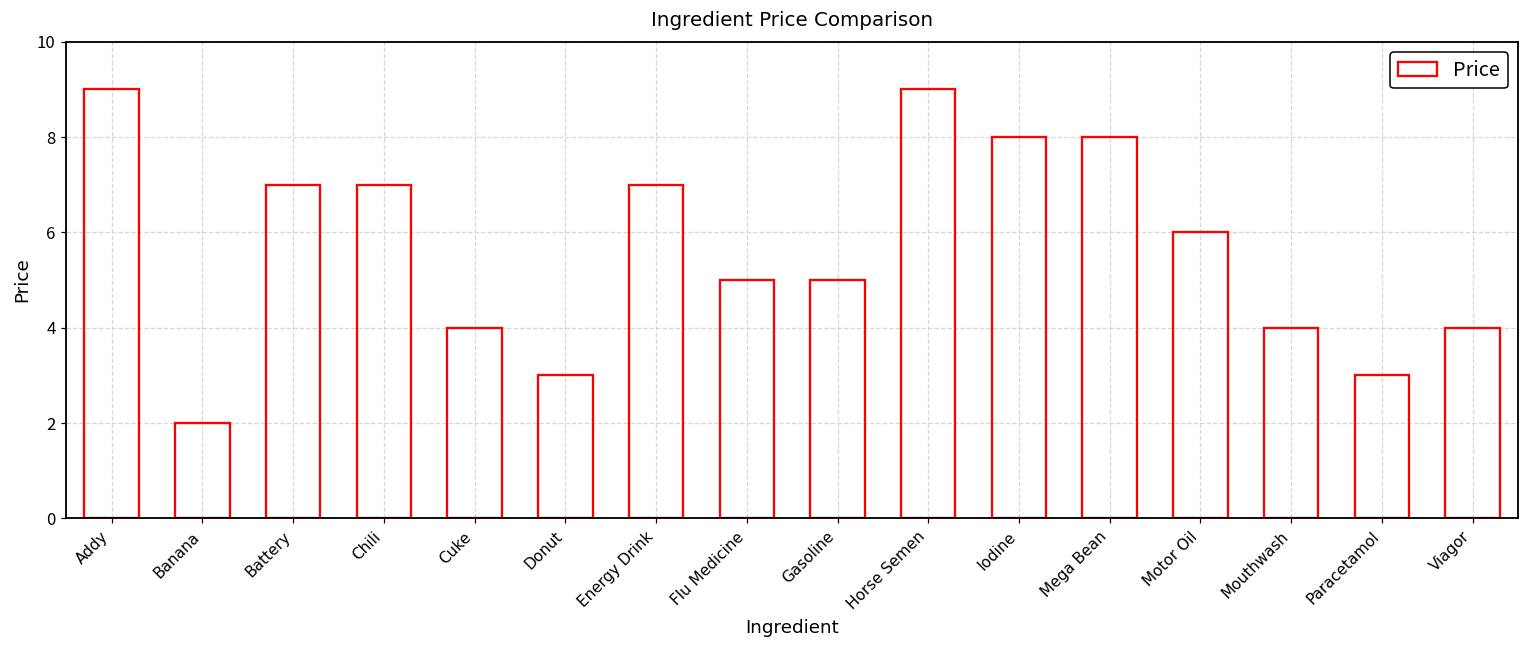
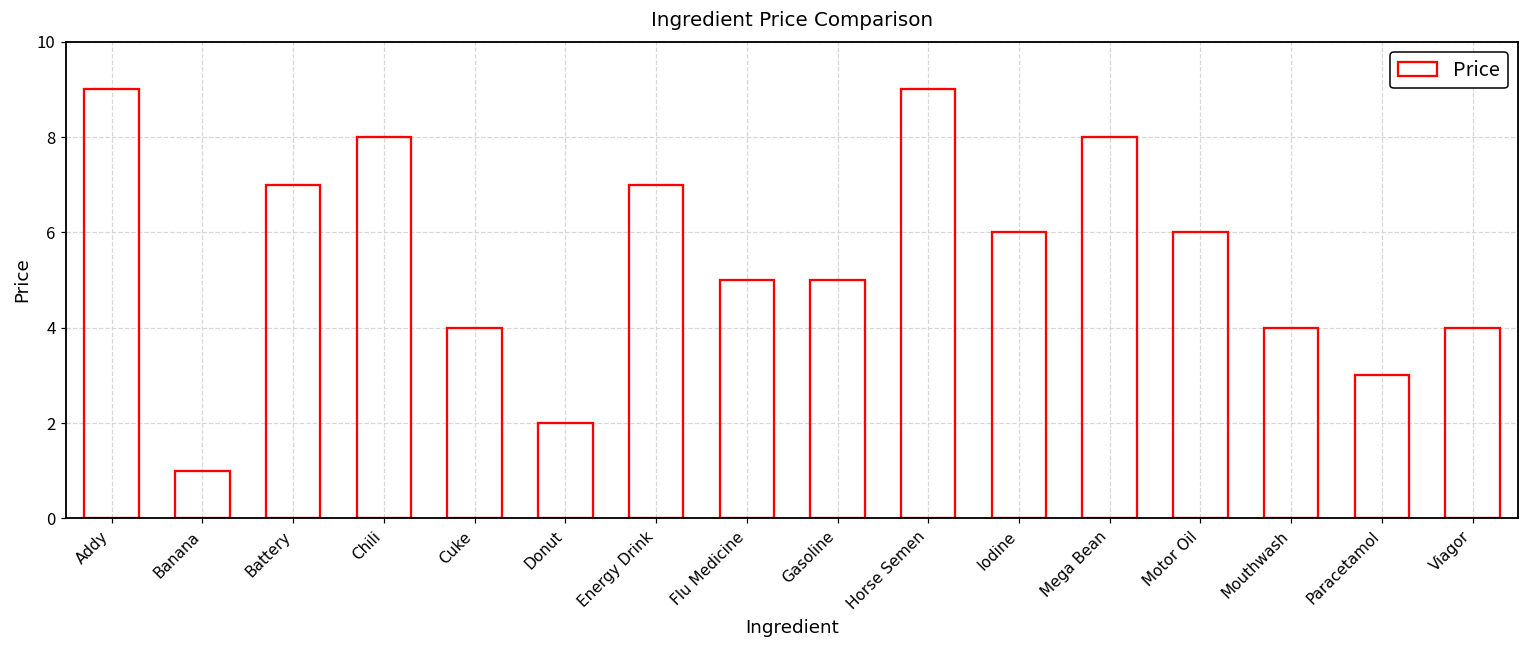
  {
    "Addy": 9,
-   "Banana": 2,
+   "Banana": 1,
    "Battery": 7,
-   "Chili": 7,
+   "Chili": 8,
    "Cuke": 4,
-   "Donut": 3,
+   "Donut": 2,
    "Energy Drink": 7,
    "Flu Medicine": 5,
    "Gasoline": 5,
    "Horse Semen": 9,
-   "Iodine": 8,
+   "Iodine": 6,
    "Mega Bean": 8,
    "Motor Oil": 6,
    "Mouthwash": 4,
    "Paracetamol": 3,
    "Viagor": 4
  }
